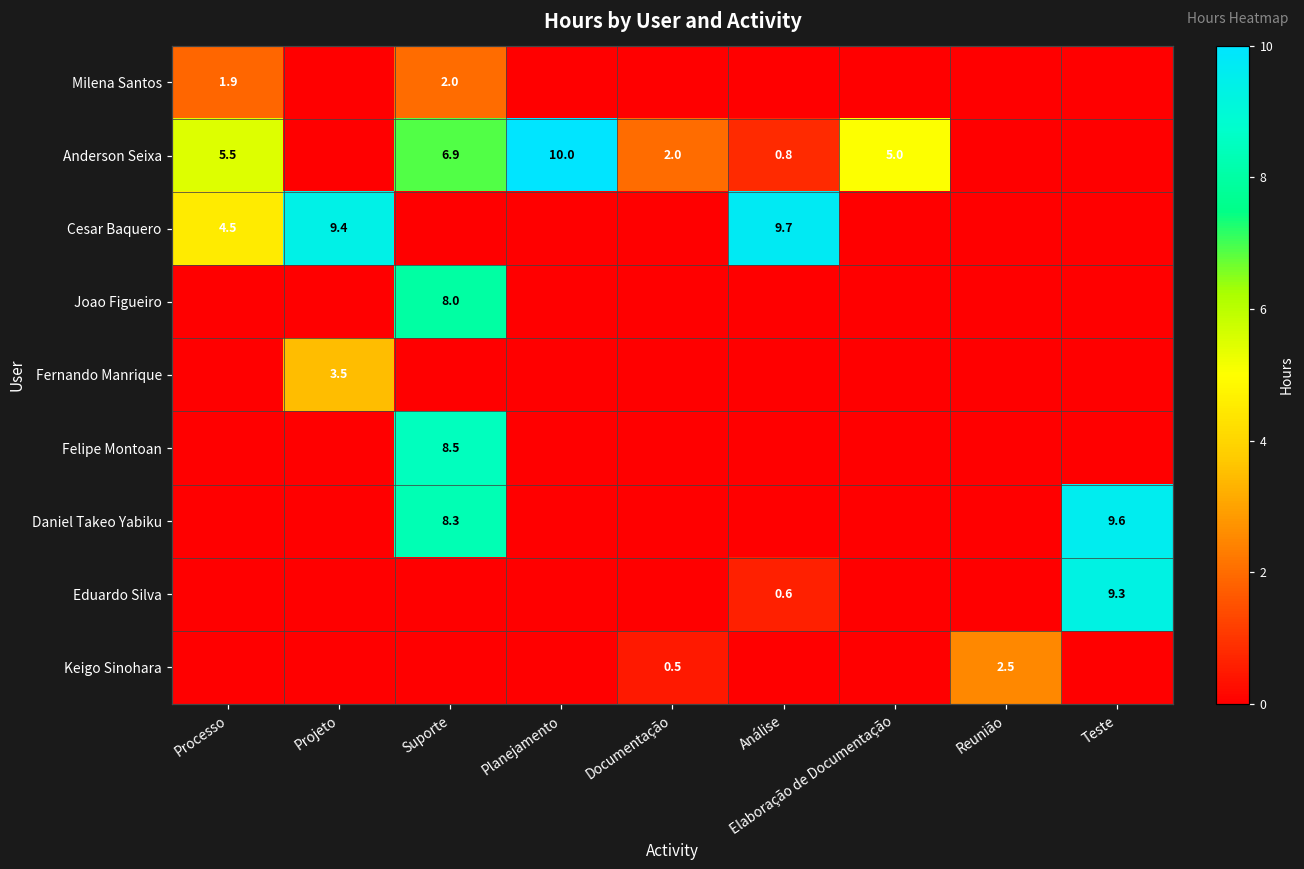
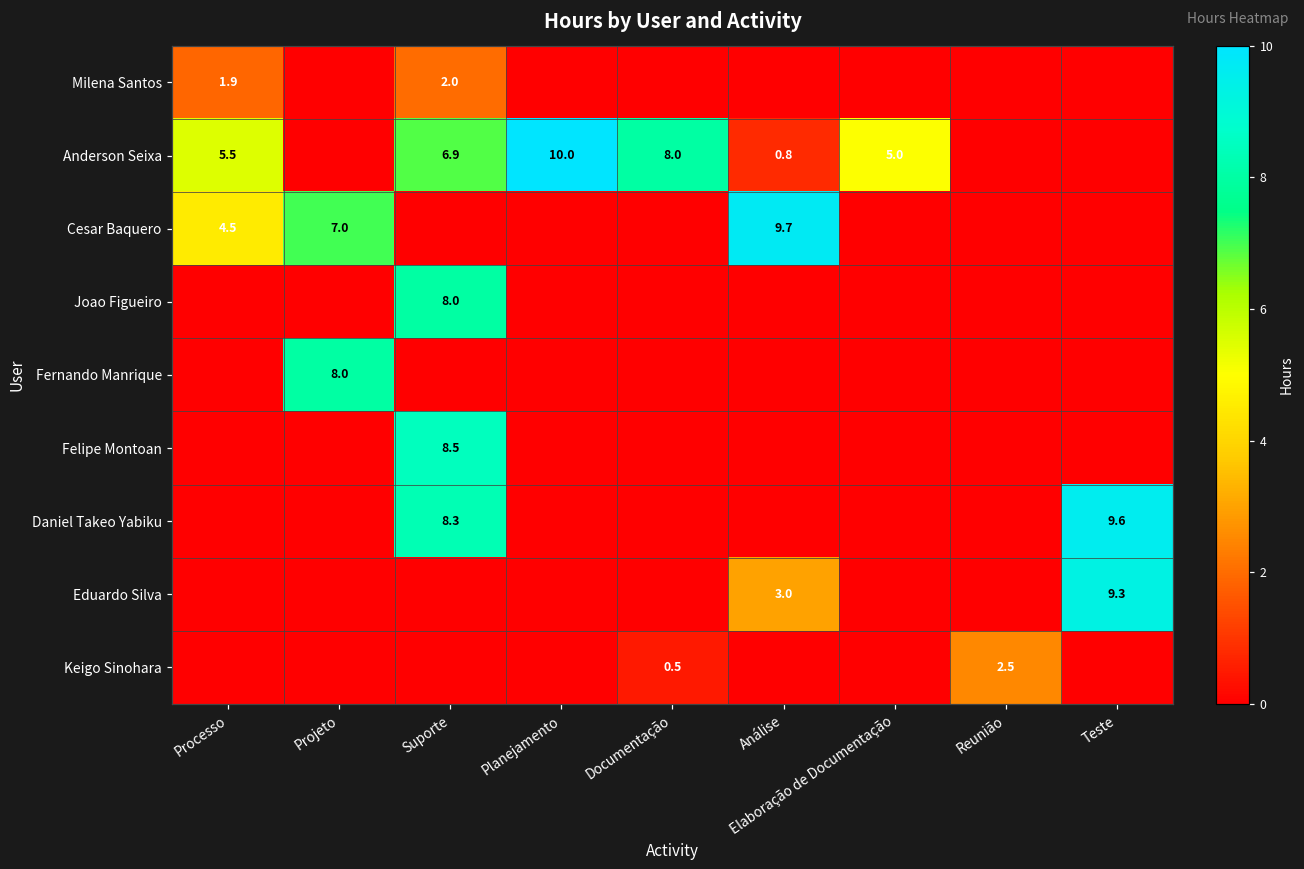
  {
    "Milena Santos": {
      "Processo": 1.9,
      "Suporte": 2.0
    },
    "Anderson Seixa": {
      "Processo": 5.5,
      "Suporte": 6.9,
      "Planejamento": 10.0,
-     "Documentação": 2.0,
+     "Documentação": 8.0,
      "Análise": 0.8,
      "Elaboração de Documentação": 5.0
    },
    "Cesar Baquero": {
      "Processo": 4.5,
-     "Projeto": 9.4,
+     "Projeto": 7.0,
      "Análise": 9.7
    },
    "Joao Figueiro": {
      "Suporte": 8.0
    },
    "Fernando Manrique": {
-     "Projeto": 3.5
+     "Projeto": 8.0
    },
    "Felipe Montoan": {
      "Suporte": 8.5
    },
    "Daniel Takeo Yabiku": {
      "Suporte": 8.3,
      "Teste": 9.6
    },
    "Eduardo Silva": {
-     "Análise": 0.6,
+     "Análise": 3.0,
      "Teste": 9.3
    },
    "Keigo Sinohara": {
      "Documentação": 0.5,
      "Reunião": 2.5
    }
  }
